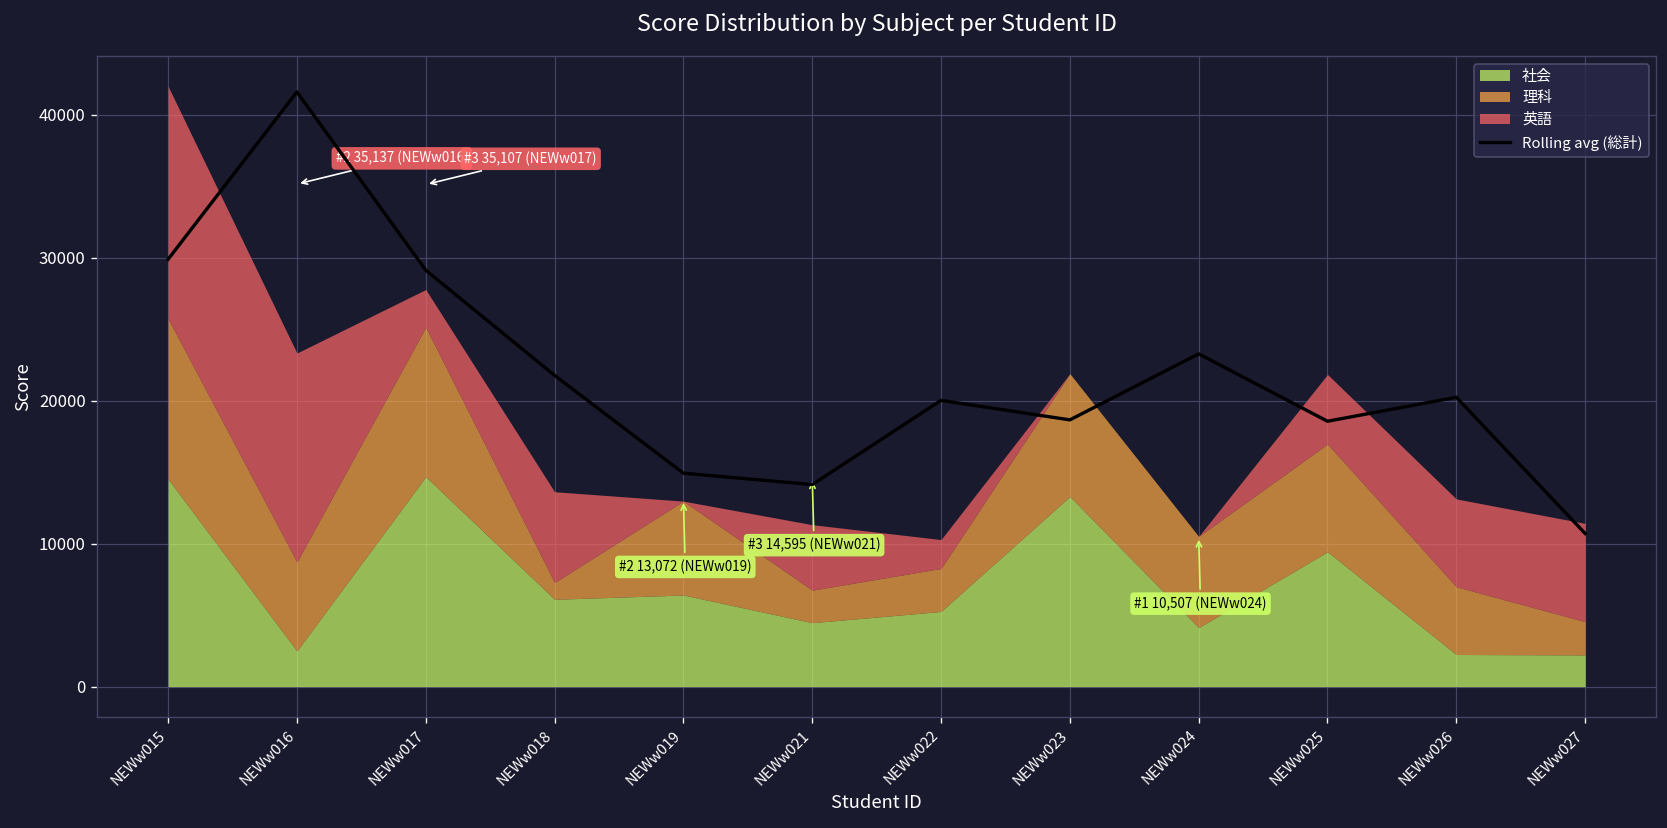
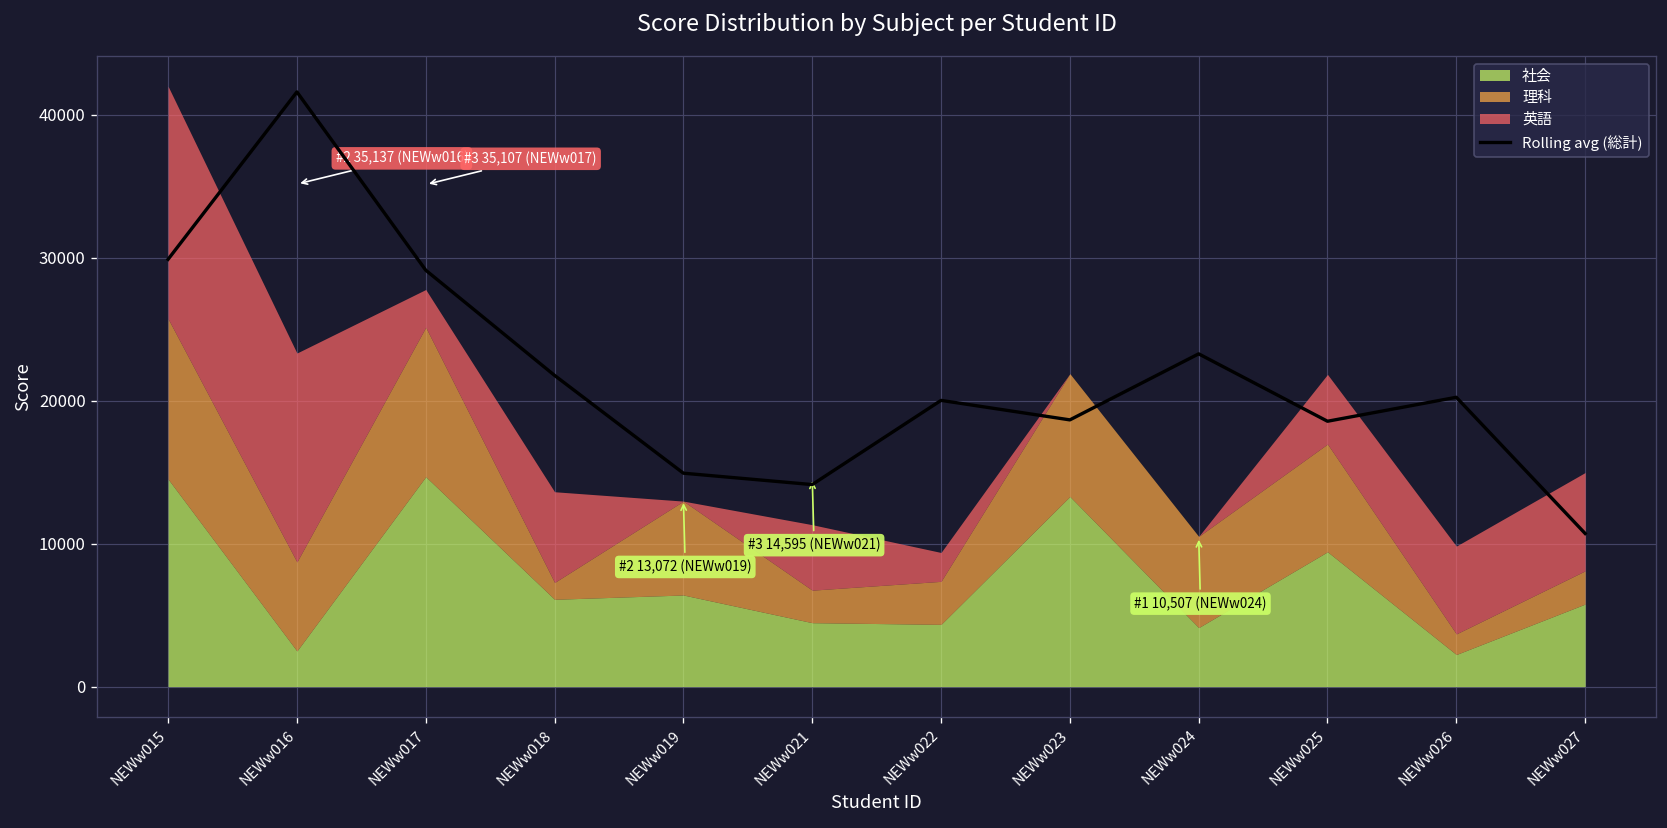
  {
    "Rolling avg (総計)": {
      "NEWw015": 29900,
      "NEWw016": 41600,
      "NEWw017": 29100,
      "NEWw018": 21800,
      "NEWw019": 14900,
      "NEWw021": 14100,
      "NEWw022": 20000,
      "NEWw023": 18700,
      "NEWw024": 23300,
      "NEWw025": 18600,
      "NEWw026": 20200,
      "NEWw027": 10700
    },
    "社会": {
      "NEWw015": 14500,
      "NEWw016": 2500,
      "NEWw017": 14700,
      "NEWw018": 6100,
      "NEWw019": 6400,
      "NEWw021": 4500,
-     "NEWw022": 5300,
+     "NEWw022": 4400,
      "NEWw023": 13300,
      "NEWw024": 4100,
      "NEWw025": 9400,
      "NEWw026": 2300,
-     "NEWw027": 2200
+     "NEWw027": 5800
    },
    "理科": {
      "NEWw015": 11200,
      "NEWw016": 6200,
      "NEWw017": 10400,
      "NEWw018": 1200,
      "NEWw021": 2300,
      "NEWw022": 3000,
      "NEWw025": 7500,
-     "NEWw026": 4700,
+     "NEWw026": 1400,
      "NEWw027": 2300
    },
    "英語": {
      "NEWw015": 16300,
      "NEWw016": 14600,
      "NEWw017": 2600,
      "NEWw018": 6300,
      "NEWw021": 4600,
      "NEWw022": 2000,
      "NEWw025": 4900,
      "NEWw026": 6100,
      "NEWw027": 6900
    }
  }
